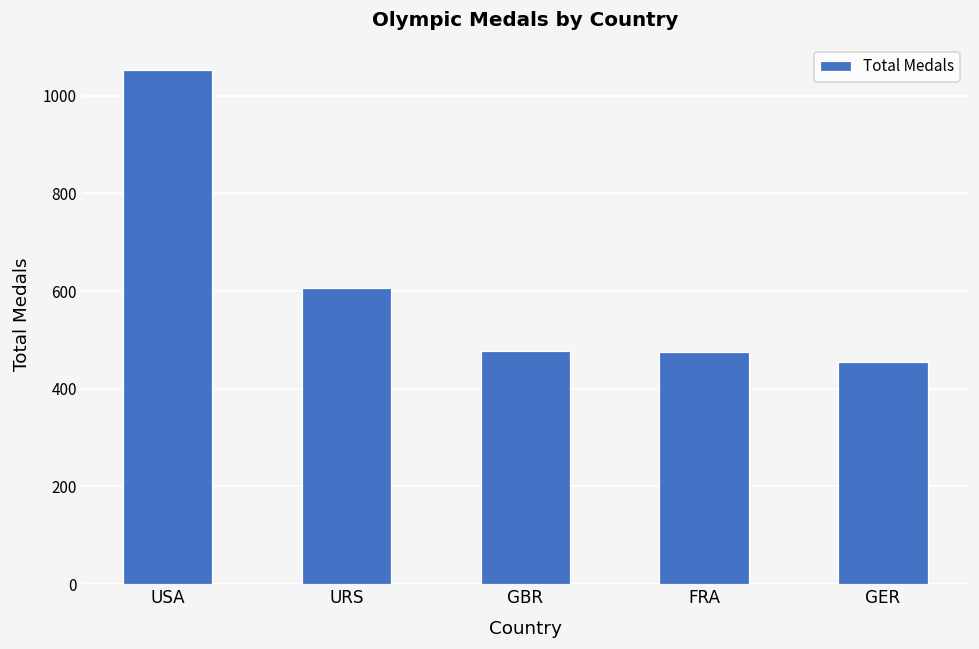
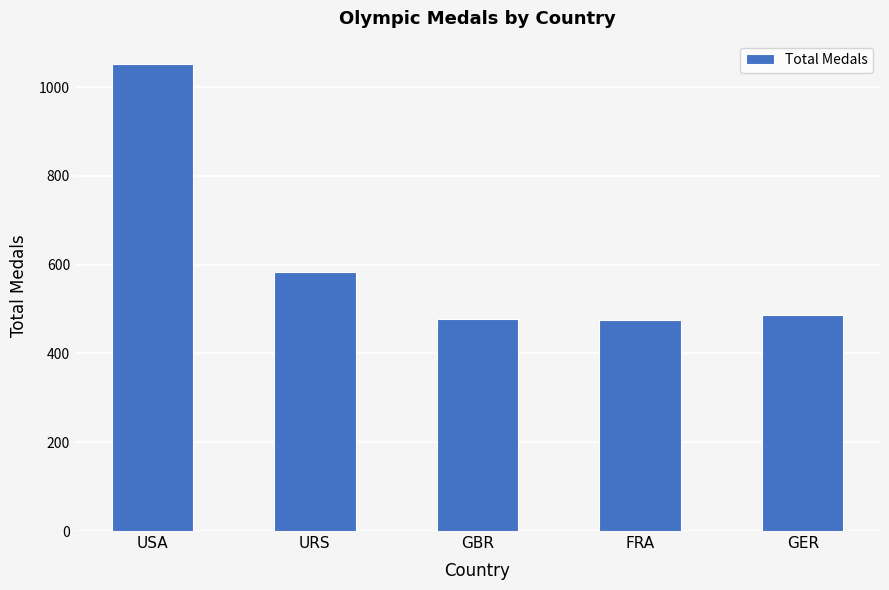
  {
    "USA": 1050,
-   "URS": 610,
+   "URS": 580,
    "GBR": 480,
    "FRA": 480,
-   "GER": 450
+   "GER": 490
  }
